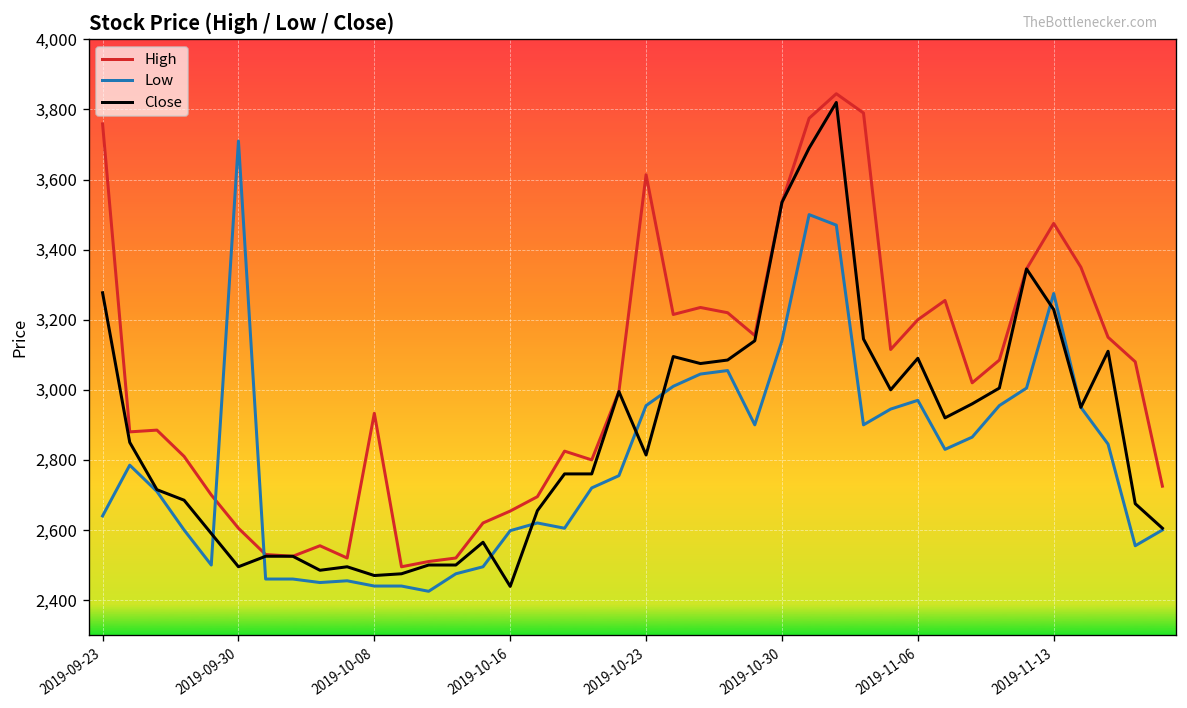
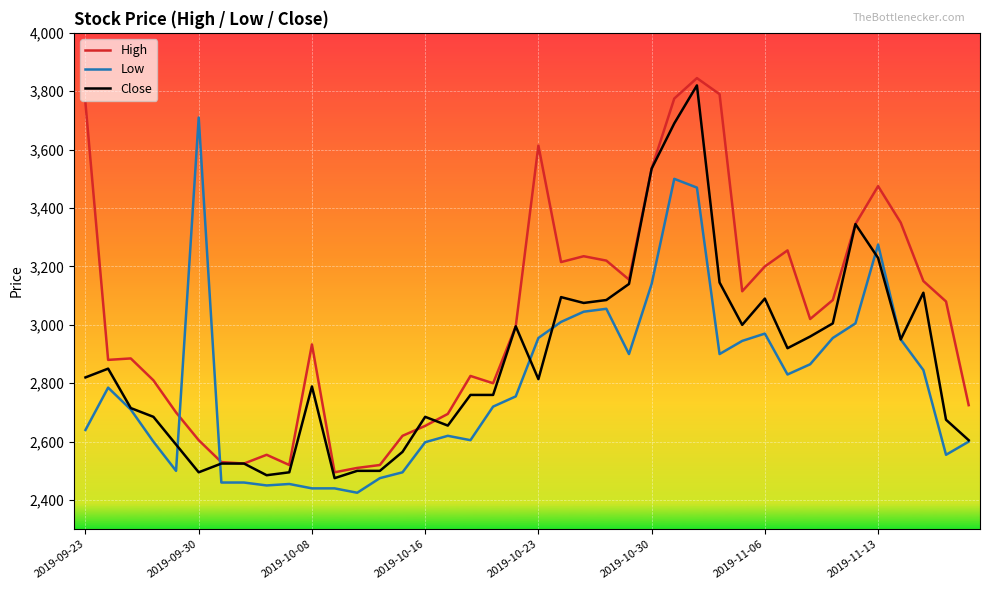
  {
    "High": {
      "2019-09-23": "3,760",
      "2019-09-30": "2,610",
      "2019-10-08": "2,930",
      "2019-10-16": "2,650",
      "2019-10-23": "3,610",
      "2019-11-06": "3,200",
      "2019-11-13": "3,480"
    },
    "Low": {
      "2019-09-23": "2,640",
      "2019-09-30": "3,710",
      "2019-10-08": "2,440",
      "2019-10-16": "2,600",
      "2019-10-23": "2,960",
      "2019-10-30": "3,140",
      "2019-11-06": "2,970",
      "2019-11-13": "3,280"
    },
    "Close": {
-     "2019-09-23": "3,280",
+     "2019-09-23": "2,820",
      "2019-09-30": "2,500",
-     "2019-10-08": "2,470",
-     "2019-10-16": "2,440",
+     "2019-10-08": "2,790",
+     "2019-10-16": "2,690",
      "2019-10-23": "2,810",
      "2019-11-06": "3,090",
      "2019-11-13": "3,230"
    }
  }
